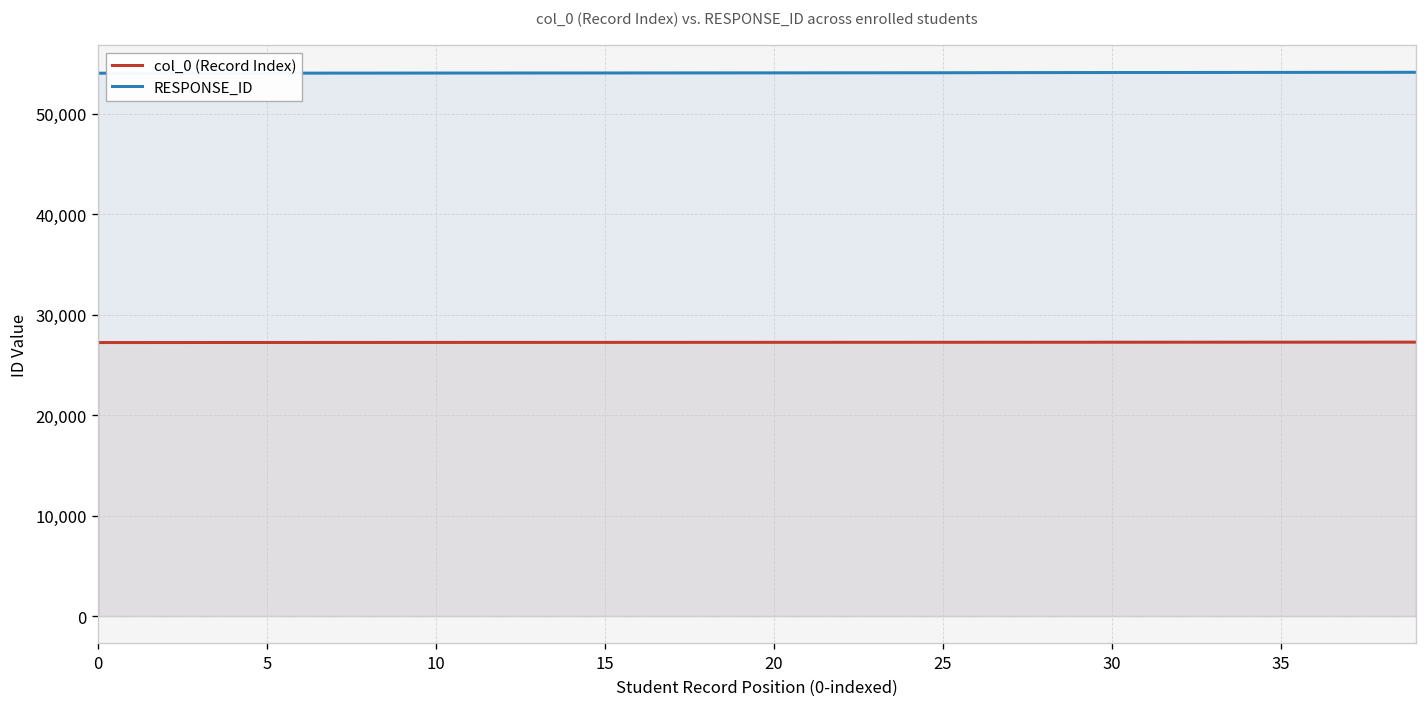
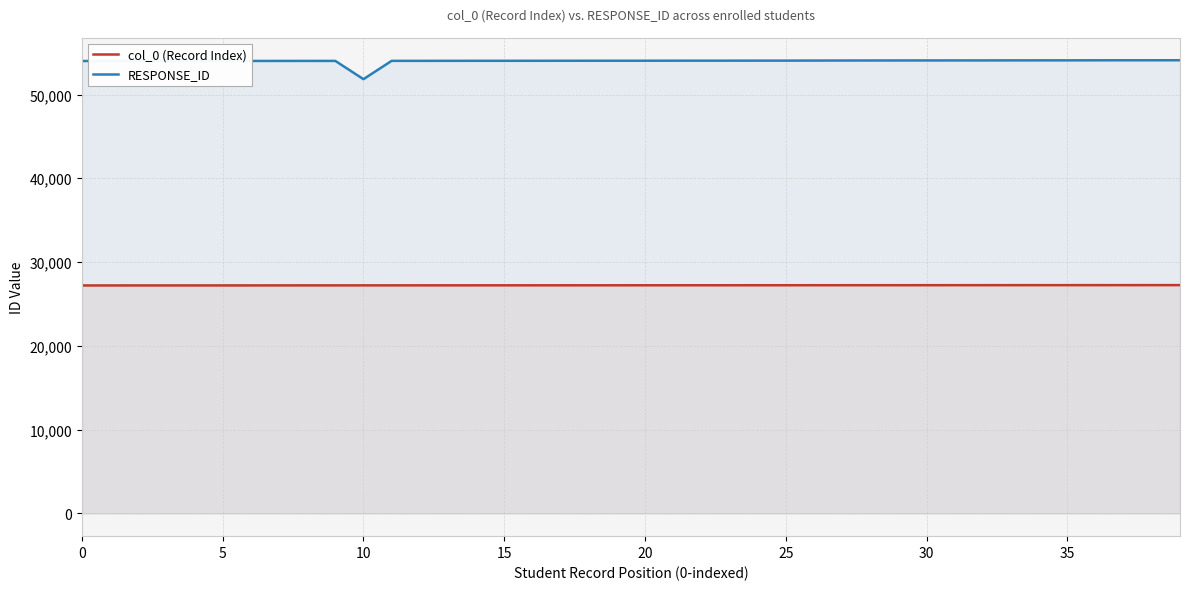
  {
    "col_0 (Record Index)": {
      "0": "27,000",
      "5": "27,000",
      "10": "27,000",
      "15": "27,000",
      "20": "27,000",
      "25": "27,000",
      "30": "27,000",
      "35": "27,000"
    },
    "RESPONSE_ID": {
      "0": "54,000",
-     "10": "54,000",
+     "10": "52,000",
      "15": "54,000",
      "20": "54,000",
      "25": "54,000",
      "30": "54,000",
      "35": "54,000"
    }
  }
